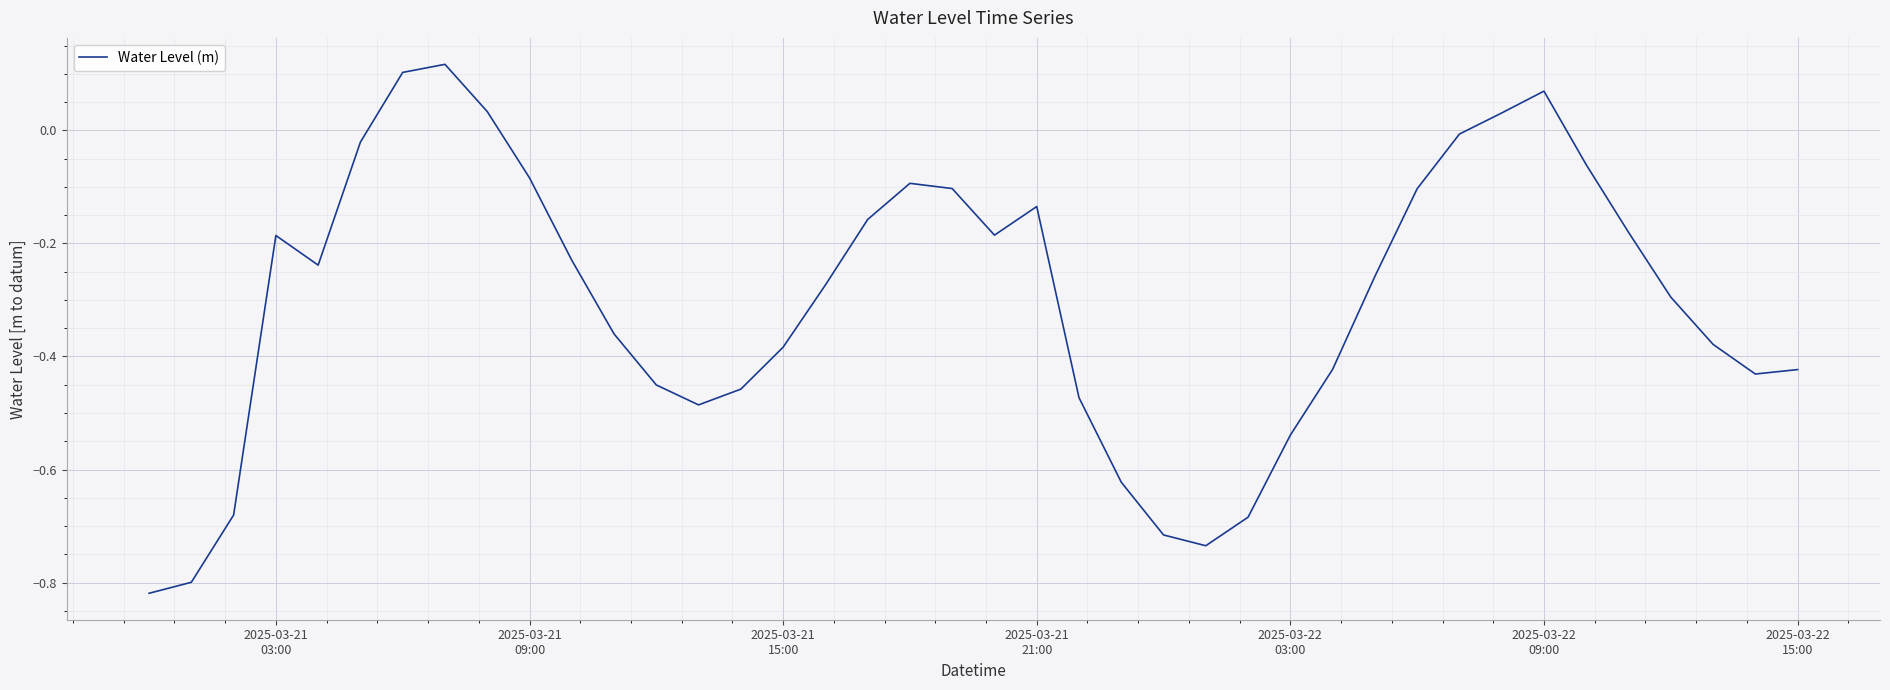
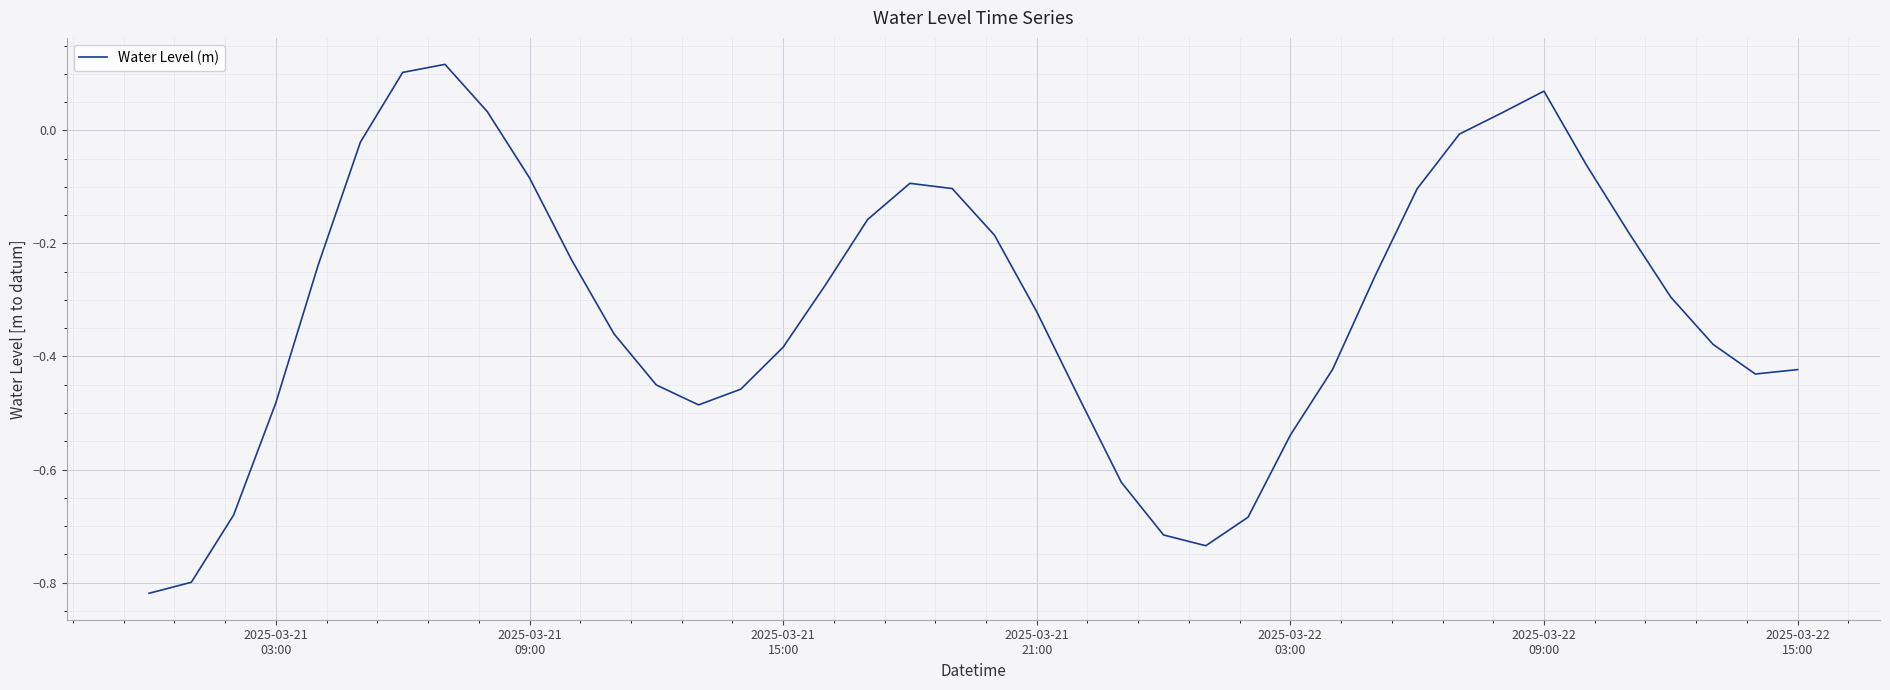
  {
-   "2025-03-21 03:00": -0.19,
+   "2025-03-21 03:00": -0.48,
    "2025-03-21 09:00": -0.08,
    "2025-03-21 15:00": -0.38,
-   "2025-03-21 21:00": -0.13,
+   "2025-03-21 21:00": -0.32,
    "2025-03-22 03:00": -0.54,
    "2025-03-22 09:00": 0.07,
    "2025-03-22 15:00": -0.42
  }
